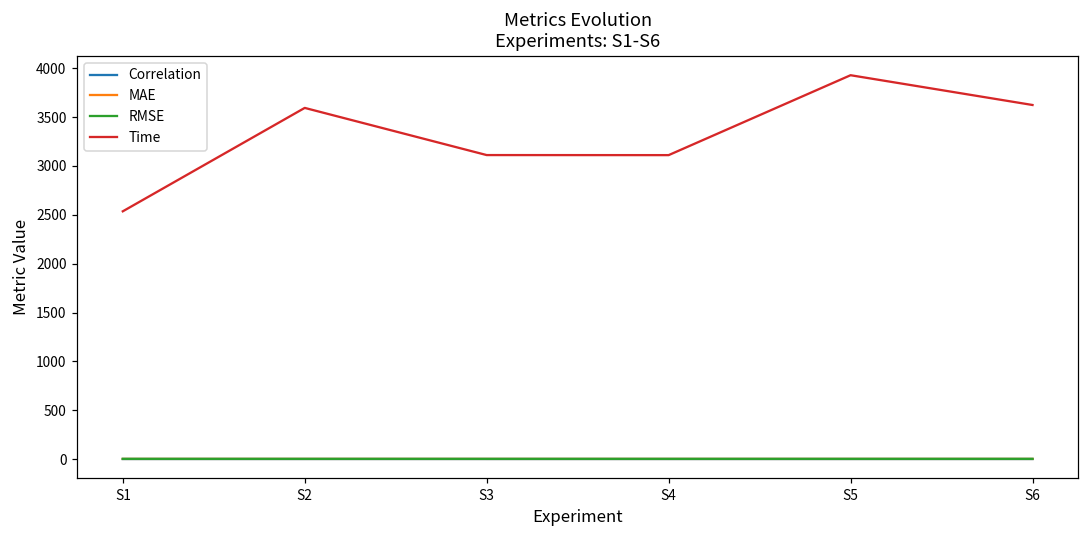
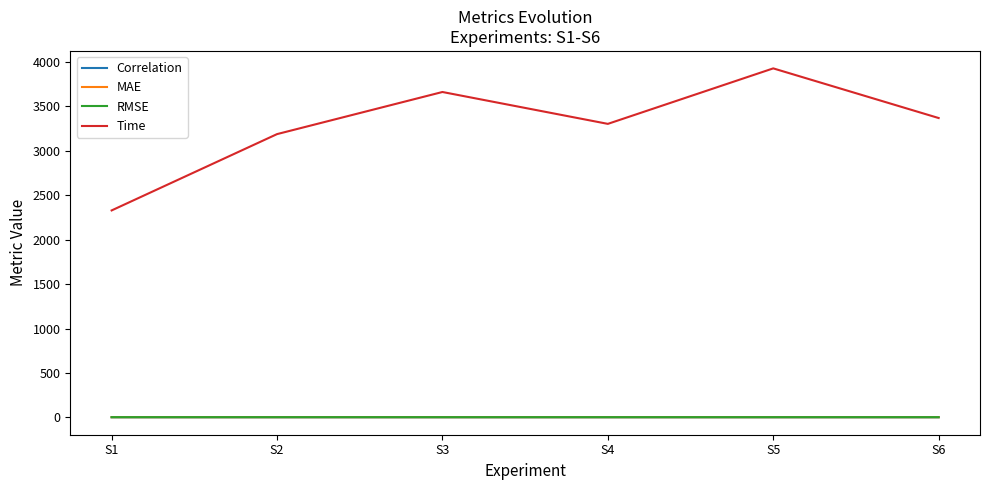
  {
    "RMSE": {
      "S1": 0,
      "S2": 0,
      "S3": 0,
      "S4": 0,
      "S5": 0,
      "S6": 0
    },
    "Time": {
-     "S1": 2500,
-     "S2": 3600,
-     "S3": 3100,
-     "S4": 3100,
+     "S1": 2300,
+     "S2": 3200,
+     "S3": 3700,
+     "S4": 3300,
      "S5": 3900,
-     "S6": 3600
+     "S6": 3400
    }
  }
